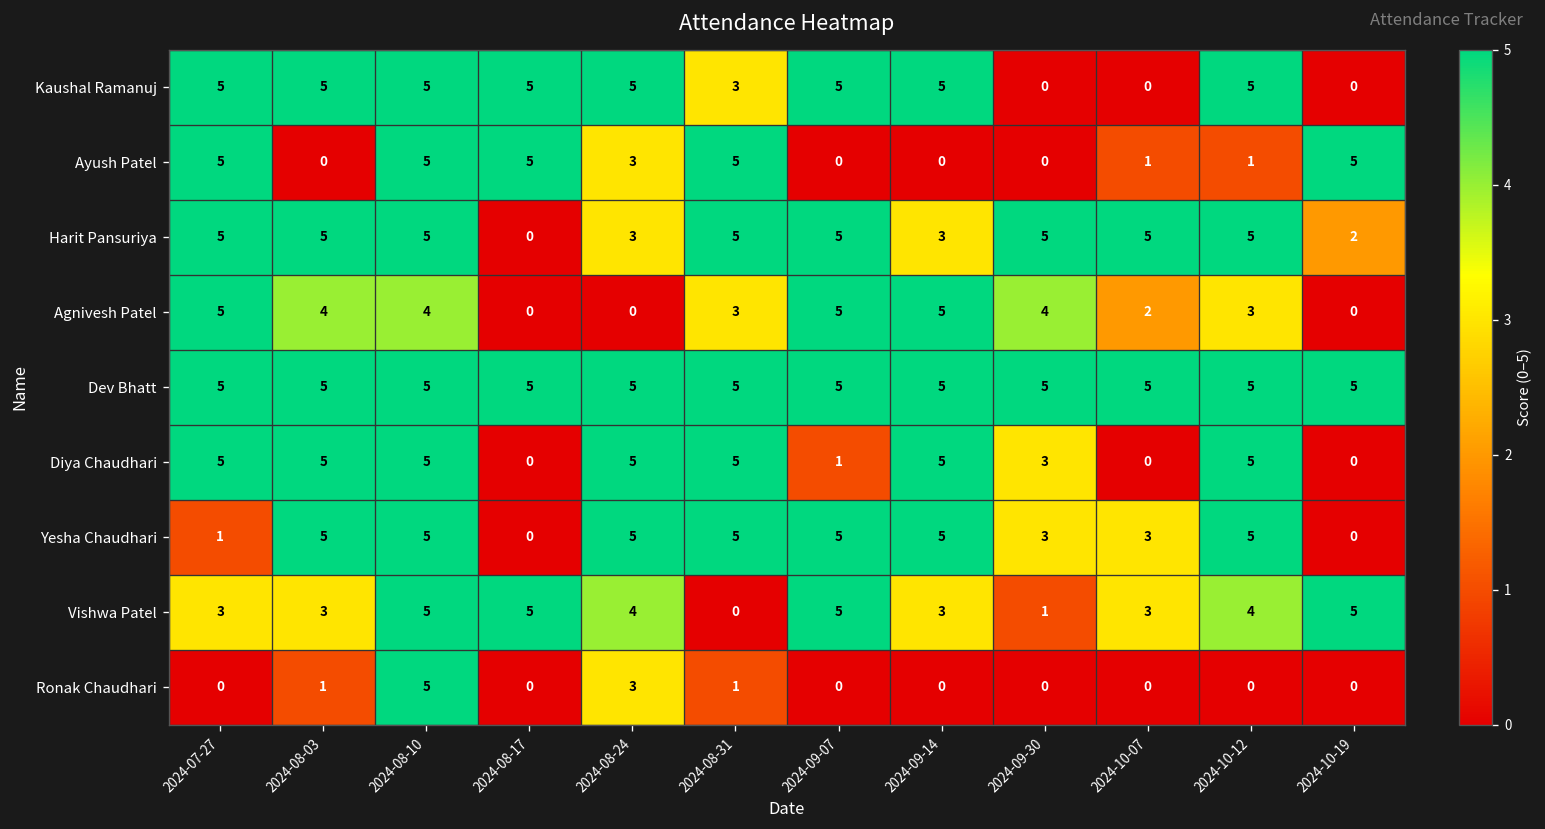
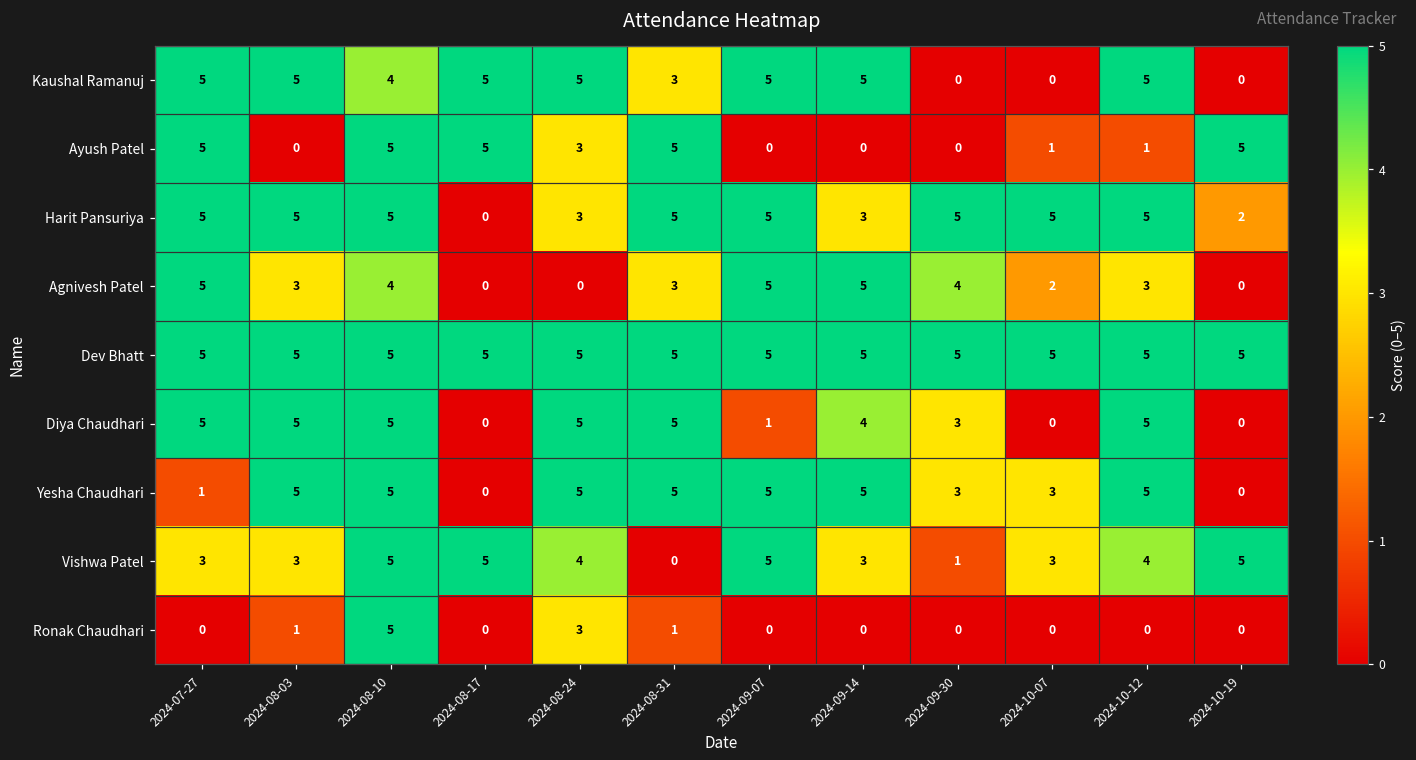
  {
    "Kaushal Ramanuj": {
      "2024-07-27": 5,
      "2024-08-03": 5,
-     "2024-08-10": 5,
+     "2024-08-10": 4,
      "2024-08-17": 5,
      "2024-08-24": 5,
      "2024-08-31": 3,
      "2024-09-07": 5,
      "2024-09-14": 5,
      "2024-09-30": 0,
      "2024-10-07": 0,
      "2024-10-12": 5,
      "2024-10-19": 0
    },
    "Ayush Patel": {
      "2024-07-27": 5,
      "2024-08-03": 0,
      "2024-08-10": 5,
      "2024-08-17": 5,
      "2024-08-24": 3,
      "2024-08-31": 5,
      "2024-09-07": 0,
      "2024-09-14": 0,
      "2024-09-30": 0,
      "2024-10-07": 1,
      "2024-10-12": 1,
      "2024-10-19": 5
    },
    "Harit Pansuriya": {
      "2024-07-27": 5,
      "2024-08-03": 5,
      "2024-08-10": 5,
      "2024-08-17": 0,
      "2024-08-24": 3,
      "2024-08-31": 5,
      "2024-09-07": 5,
      "2024-09-14": 3,
      "2024-09-30": 5,
      "2024-10-07": 5,
      "2024-10-12": 5,
      "2024-10-19": 2
    },
    "Agnivesh Patel": {
      "2024-07-27": 5,
-     "2024-08-03": 4,
+     "2024-08-03": 3,
      "2024-08-10": 4,
      "2024-08-17": 0,
      "2024-08-24": 0,
      "2024-08-31": 3,
      "2024-09-07": 5,
      "2024-09-14": 5,
      "2024-09-30": 4,
      "2024-10-07": 2,
      "2024-10-12": 3,
      "2024-10-19": 0
    },
    "Dev Bhatt": {
      "2024-07-27": 5,
      "2024-08-03": 5,
      "2024-08-10": 5,
      "2024-08-17": 5,
      "2024-08-24": 5,
      "2024-08-31": 5,
      "2024-09-07": 5,
      "2024-09-14": 5,
      "2024-09-30": 5,
      "2024-10-07": 5,
      "2024-10-12": 5,
      "2024-10-19": 5
    },
    "Diya Chaudhari": {
      "2024-07-27": 5,
      "2024-08-03": 5,
      "2024-08-10": 5,
      "2024-08-17": 0,
      "2024-08-24": 5,
      "2024-08-31": 5,
      "2024-09-07": 1,
-     "2024-09-14": 5,
+     "2024-09-14": 4,
      "2024-09-30": 3,
      "2024-10-07": 0,
      "2024-10-12": 5,
      "2024-10-19": 0
    },
    "Yesha Chaudhari": {
      "2024-07-27": 1,
      "2024-08-03": 5,
      "2024-08-10": 5,
      "2024-08-17": 0,
      "2024-08-24": 5,
      "2024-08-31": 5,
      "2024-09-07": 5,
      "2024-09-14": 5,
      "2024-09-30": 3,
      "2024-10-07": 3,
      "2024-10-12": 5,
      "2024-10-19": 0
    },
    "Vishwa Patel": {
      "2024-07-27": 3,
      "2024-08-03": 3,
      "2024-08-10": 5,
      "2024-08-17": 5,
      "2024-08-24": 4,
      "2024-08-31": 0,
      "2024-09-07": 5,
      "2024-09-14": 3,
      "2024-09-30": 1,
      "2024-10-07": 3,
      "2024-10-12": 4,
      "2024-10-19": 5
    },
    "Ronak Chaudhari": {
      "2024-07-27": 0,
      "2024-08-03": 1,
      "2024-08-10": 5,
      "2024-08-17": 0,
      "2024-08-24": 3,
      "2024-08-31": 1,
      "2024-09-07": 0,
      "2024-09-14": 0,
      "2024-09-30": 0,
      "2024-10-07": 0,
      "2024-10-12": 0,
      "2024-10-19": 0
    }
  }
